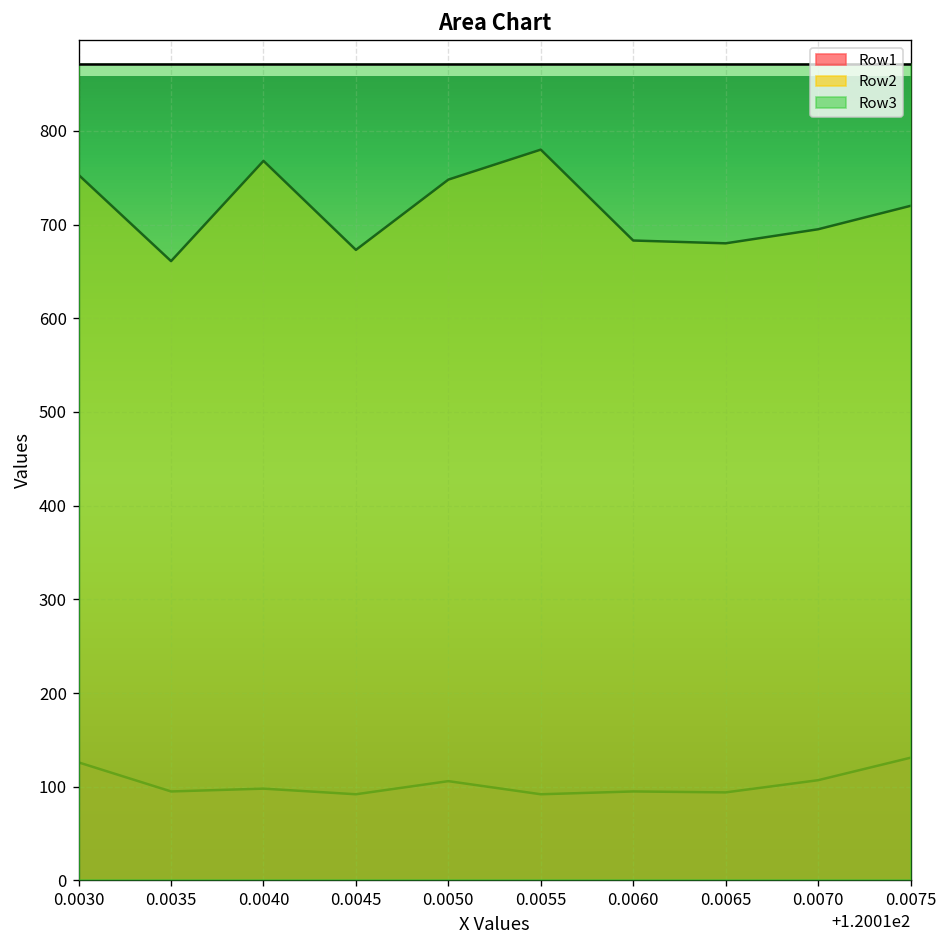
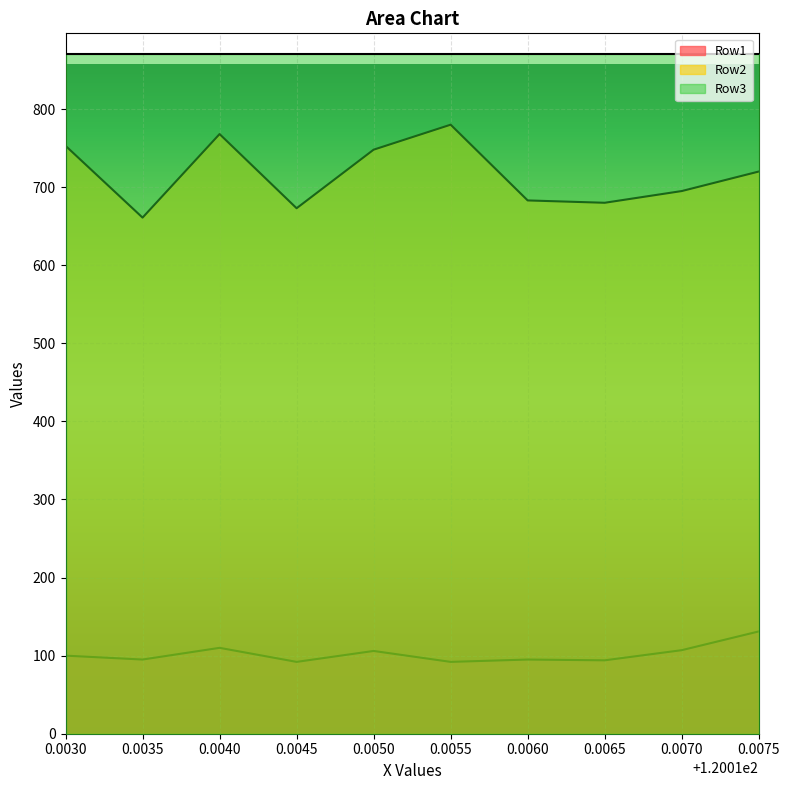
  {
    "Row1": {
-     "0.0030": 130,
+     "0.0030": 100,
      "0.0035": 100,
-     "0.0040": 100,
+     "0.0040": 110,
      "0.0045": 90,
      "0.0050": 110,
      "0.0055": 90,
      "0.0060": 100,
      "0.0065": 90,
      "0.0070": 110,
      "0.0075": 130
    },
    "Row2": {
      "0.0030": 750,
      "0.0035": 660,
      "0.0040": 770,
      "0.0045": 670,
      "0.0050": 750,
      "0.0055": 780,
      "0.0060": 680,
      "0.0065": 680,
      "0.0070": 700,
      "0.0075": 720
    },
    "Row3": {
      "0.0030": 870,
      "0.0035": 870,
      "0.0040": 870,
      "0.0045": 870,
      "0.0050": 870,
      "0.0055": 870,
      "0.0060": 870,
      "0.0065": 870,
      "0.0075": 870
    }
  }
